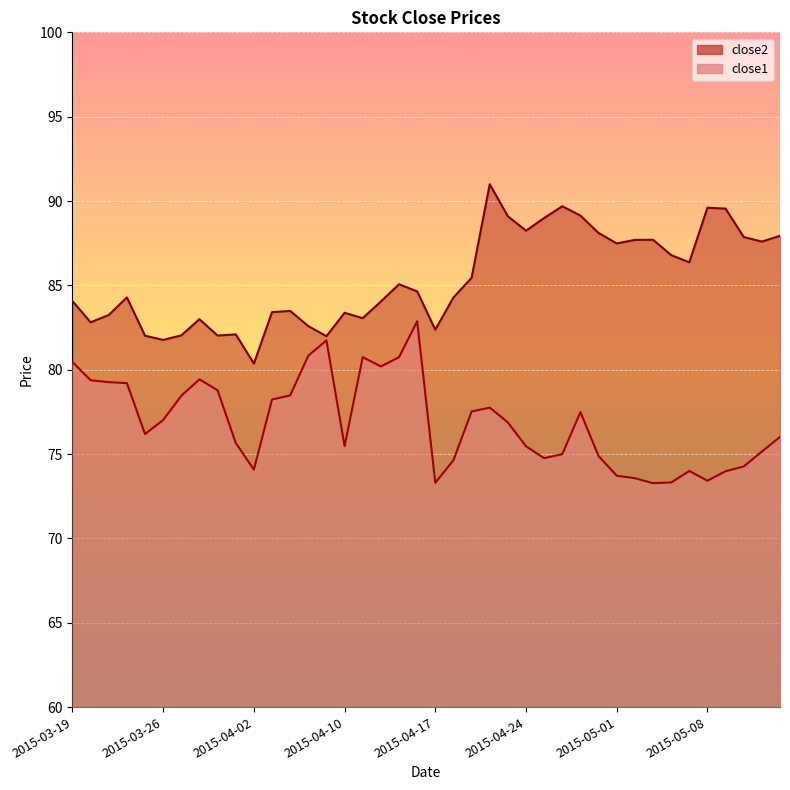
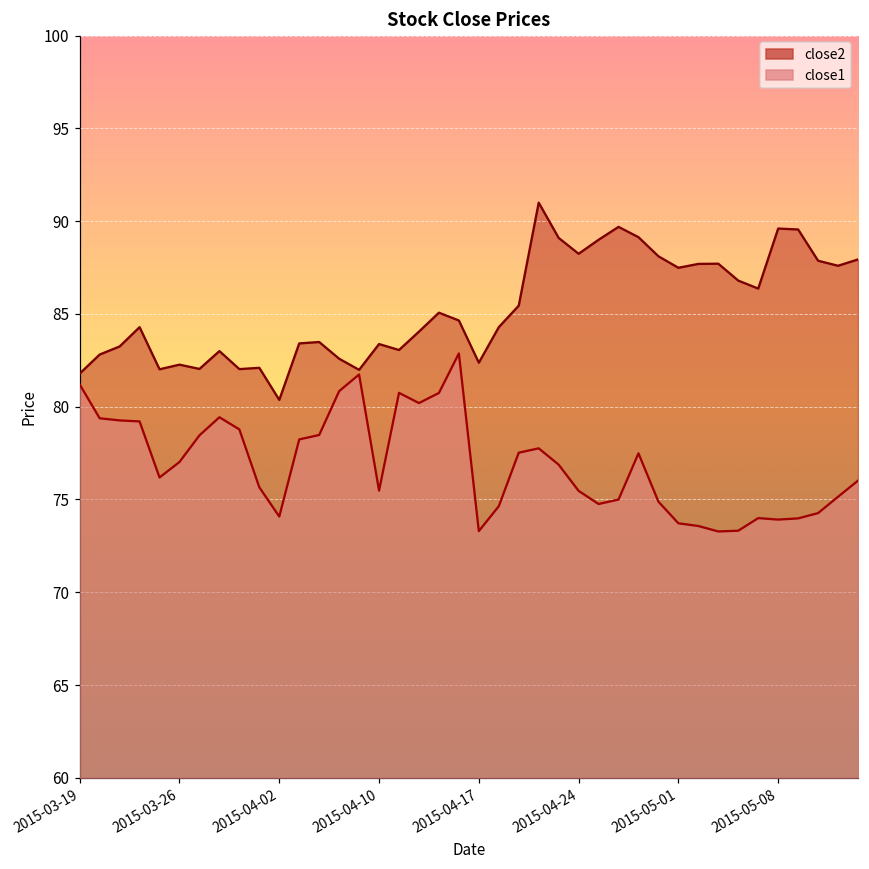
  {
    "close2": {
-     "2015-03-19": 84.1,
-     "2015-03-26": 81.8,
+     "2015-03-19": 81.8,
+     "2015-03-26": 82.3,
      "2015-04-02": 80.4,
      "2015-04-10": 83.4,
      "2015-04-17": 82.4,
      "2015-04-24": 88.2,
      "2015-05-01": 87.5,
      "2015-05-08": 89.6
    },
    "close1": {
-     "2015-03-19": 80.5,
+     "2015-03-19": 81.2,
      "2015-03-26": 77.0,
      "2015-04-02": 74.1,
      "2015-04-10": 75.5,
      "2015-04-17": 73.3,
      "2015-04-24": 75.5,
      "2015-05-01": 73.7,
-     "2015-05-08": 73.4
+     "2015-05-08": 73.9
    }
  }
